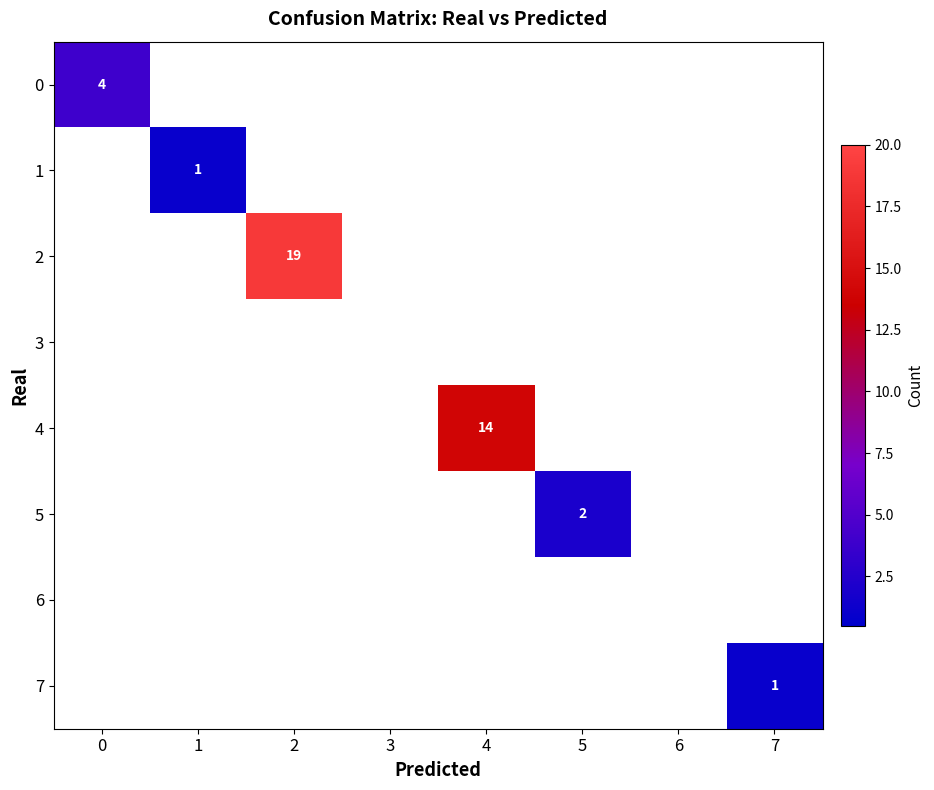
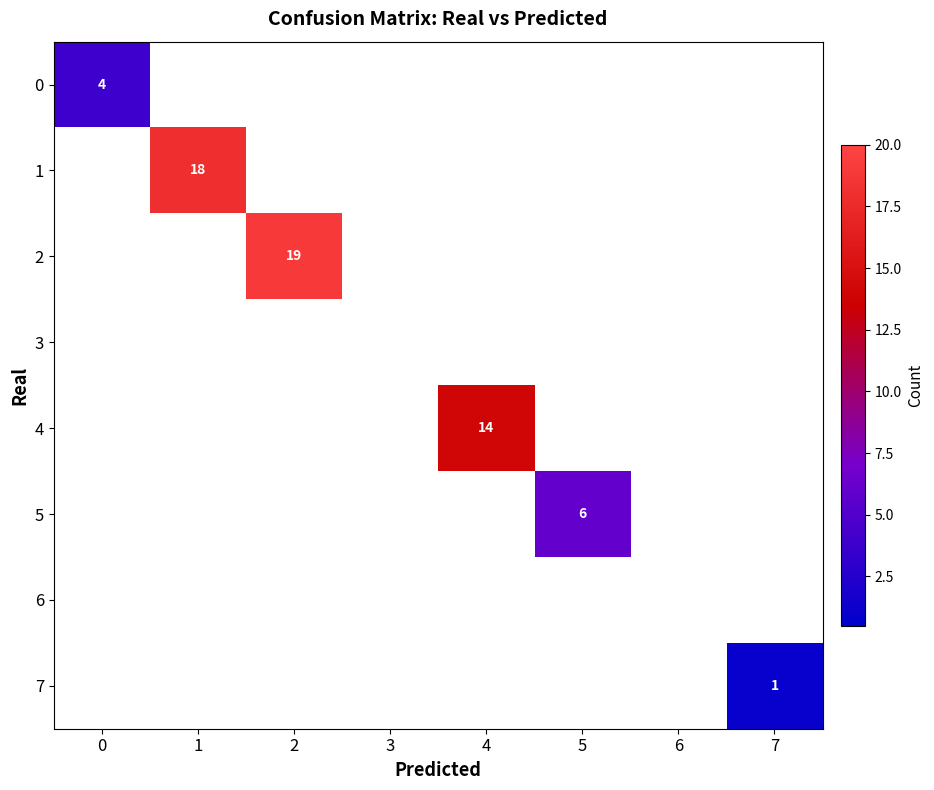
  {
    "0": {
      "0": 4
    },
    "1": {
-     "1": 1
+     "1": 18
    },
    "2": {
      "2": 19
    },
    "4": {
      "4": 14
    },
    "5": {
-     "5": 2
+     "5": 6
    },
    "7": {
      "7": 1
    }
  }
